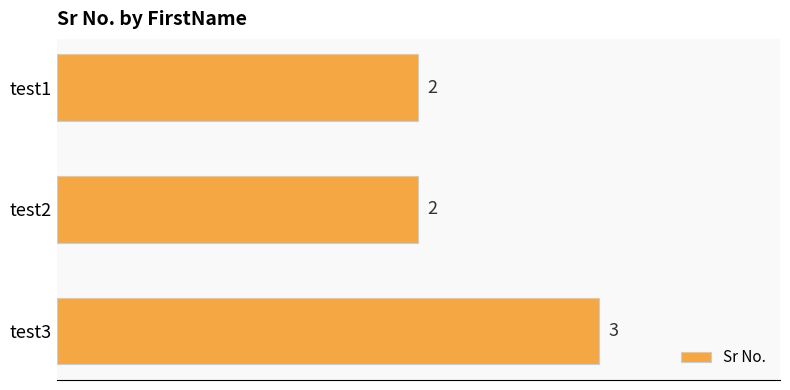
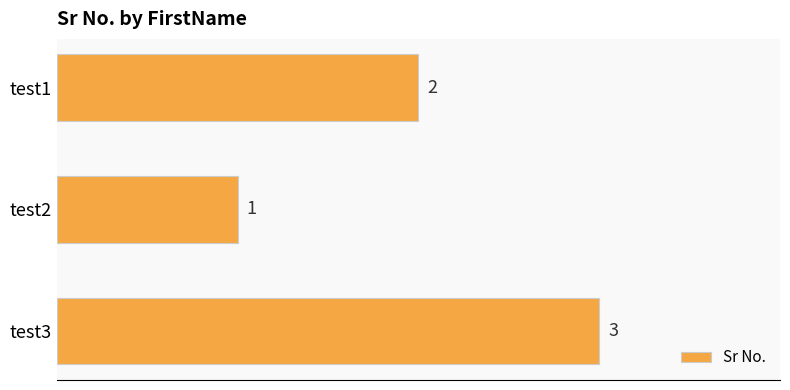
  {
    "test1": 2,
-   "test2": 2,
+   "test2": 1,
    "test3": 3
  }
